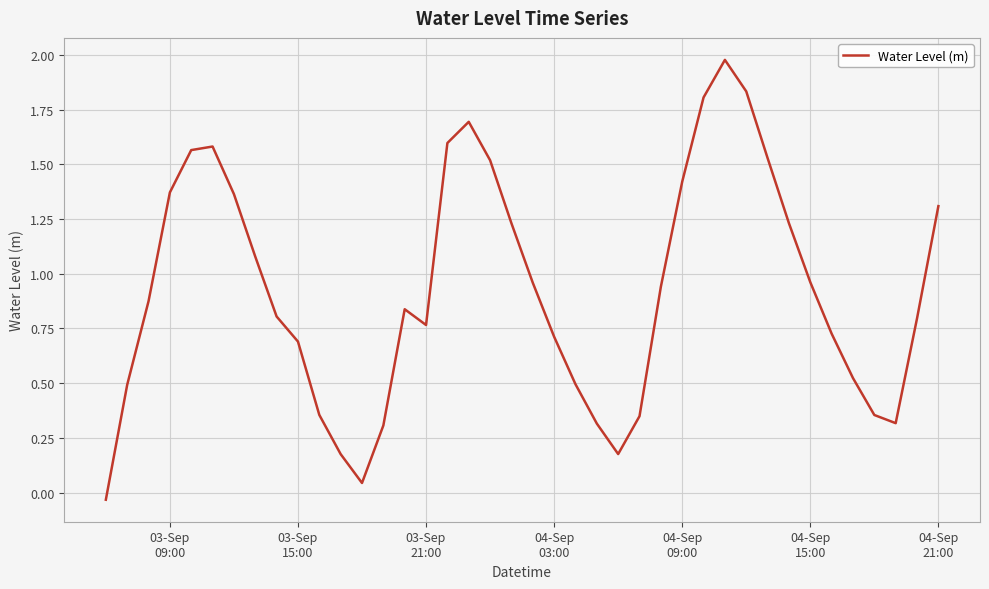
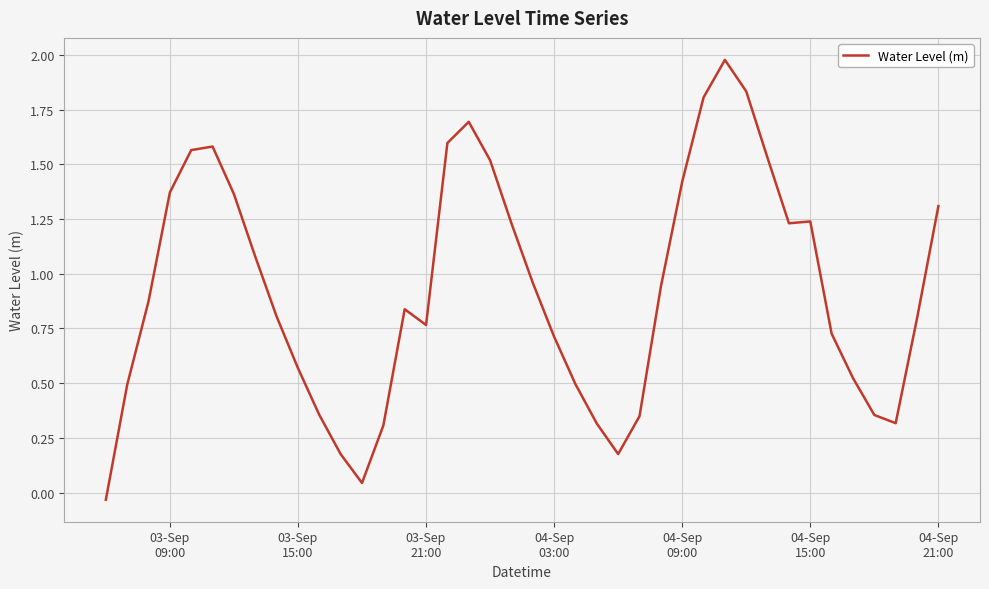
  {
    "03-Sep 09:00": 1.37,
-   "03-Sep 15:00": 0.69,
+   "03-Sep 15:00": 0.57,
    "03-Sep 21:00": 0.77,
    "04-Sep 03:00": 0.71,
    "04-Sep 09:00": 1.42,
-   "04-Sep 15:00": 0.96,
+   "04-Sep 15:00": 1.24,
    "04-Sep 21:00": 1.31
  }
